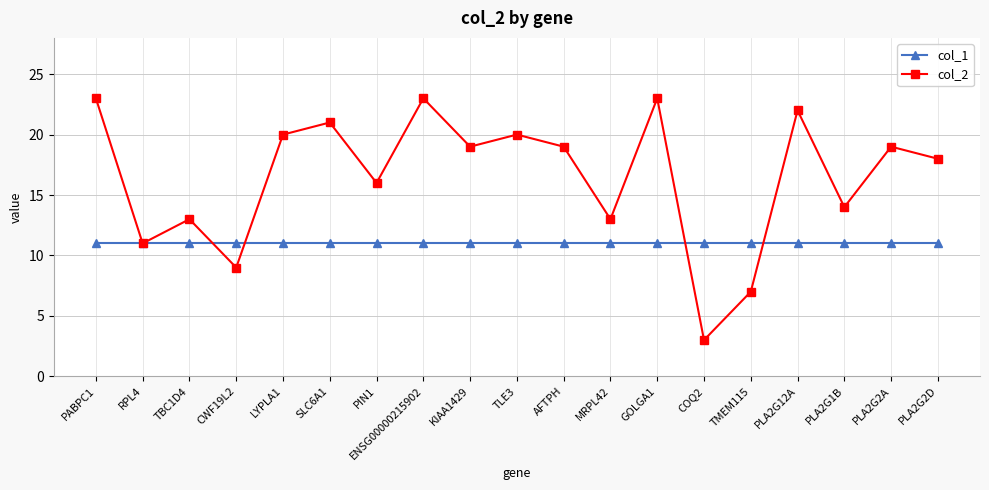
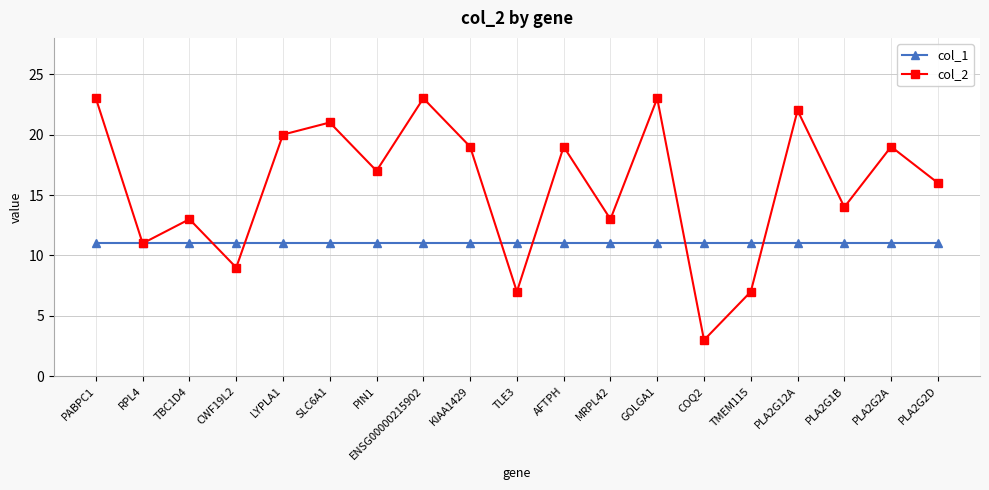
  {
    "col_1": {
      "PABPC1": 11,
      "TBC1D4": 11,
      "CWF19L2": 11,
      "LYPLA1": 11,
      "SLC6A1": 11,
      "PIN1": 11,
      "ENSG00000215902": 11,
      "KIAA1429": 11,
      "TLE3": 11,
      "AFTPH": 11,
      "MRPL42": 11,
      "GOLGA1": 11,
      "COQ2": 11,
      "TMEM115": 11,
      "PLA2G12A": 11,
      "PLA2G1B": 11,
      "PLA2G2A": 11,
      "PLA2G2D": 11
    },
    "col_2": {
      "PABPC1": 23,
      "TBC1D4": 13,
      "CWF19L2": 9,
      "LYPLA1": 20,
      "SLC6A1": 21,
-     "PIN1": 16,
+     "PIN1": 17,
      "ENSG00000215902": 23,
      "KIAA1429": 19,
-     "TLE3": 20,
+     "TLE3": 7,
      "AFTPH": 19,
      "MRPL42": 13,
      "GOLGA1": 23,
      "COQ2": 3,
      "TMEM115": 7,
      "PLA2G12A": 22,
      "PLA2G1B": 14,
      "PLA2G2A": 19,
-     "PLA2G2D": 18
+     "PLA2G2D": 16
    }
  }
